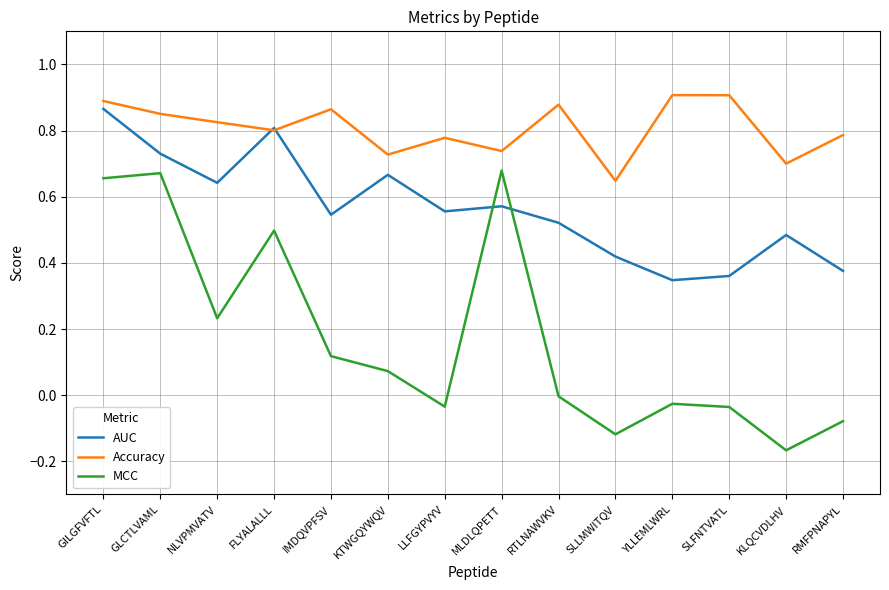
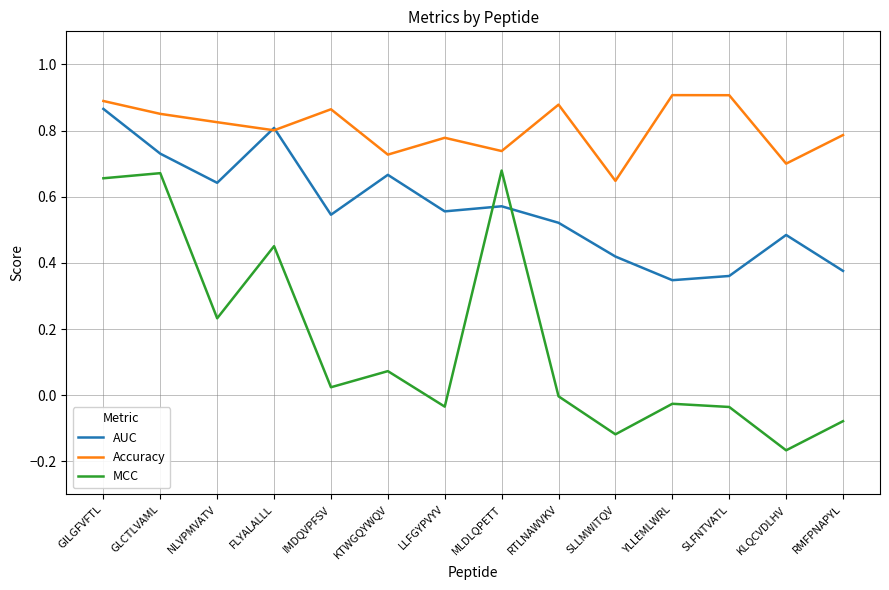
  {
    "AUC": {
      "GILGFVFTL": 0.87,
      "GLCTLVAML": 0.73,
      "NLVPMVATV": 0.64,
      "IMDQVPFSV": 0.55,
      "KTWGQYWQV": 0.67,
      "LLFGYPVYV": 0.56,
      "MLDLQPETT": 0.57,
      "RTLNAWVKV": 0.52,
      "SLLMWITQV": 0.42,
      "YLLEMLWRL": 0.35,
      "SLFNTVATL": 0.36,
      "KLQCVDLHV": 0.48,
      "RMFPNAPYL": 0.38
    },
    "Accuracy": {
      "GILGFVFTL": 0.89,
      "GLCTLVAML": 0.85,
      "NLVPMVATV": 0.83,
      "IMDQVPFSV": 0.86,
      "KTWGQYWQV": 0.73,
      "LLFGYPVYV": 0.78,
      "MLDLQPETT": 0.74,
      "RTLNAWVKV": 0.88,
      "SLLMWITQV": 0.65,
      "YLLEMLWRL": 0.91,
      "SLFNTVATL": 0.91,
      "KLQCVDLHV": 0.70,
      "RMFPNAPYL": 0.79
    },
    "MCC": {
      "GILGFVFTL": 0.66,
      "GLCTLVAML": 0.67,
      "NLVPMVATV": 0.23,
-     "FLYALALLL": 0.50,
-     "IMDQVPFSV": 0.12,
+     "FLYALALLL": 0.45,
+     "IMDQVPFSV": 0.02,
      "KTWGQYWQV": 0.07,
      "LLFGYPVYV": -0.03,
      "MLDLQPETT": 0.68,
      "RTLNAWVKV": 0.00,
      "SLLMWITQV": -0.12,
      "YLLEMLWRL": -0.03,
      "SLFNTVATL": -0.04,
      "KLQCVDLHV": -0.17,
      "RMFPNAPYL": -0.08
    }
  }
